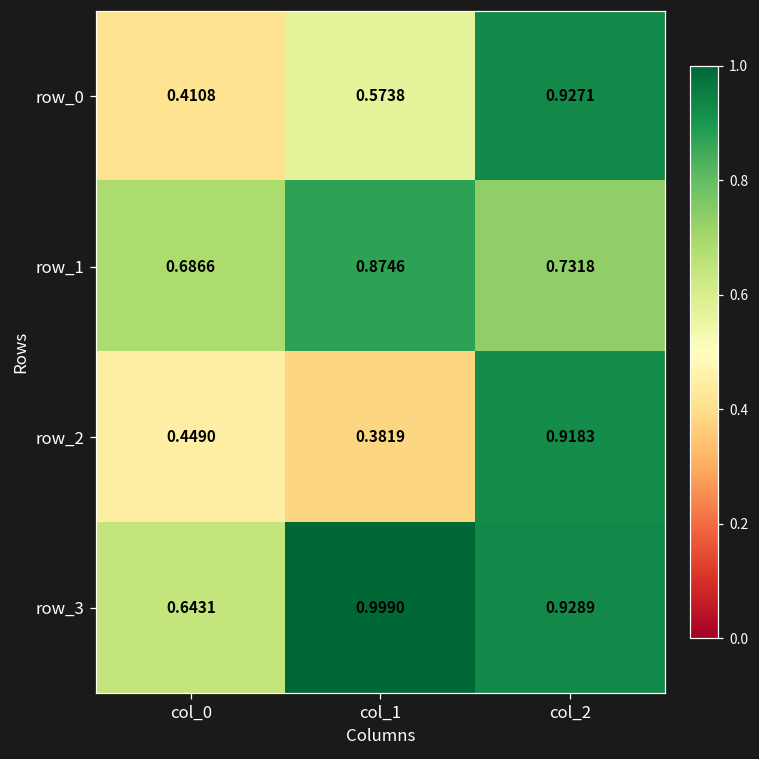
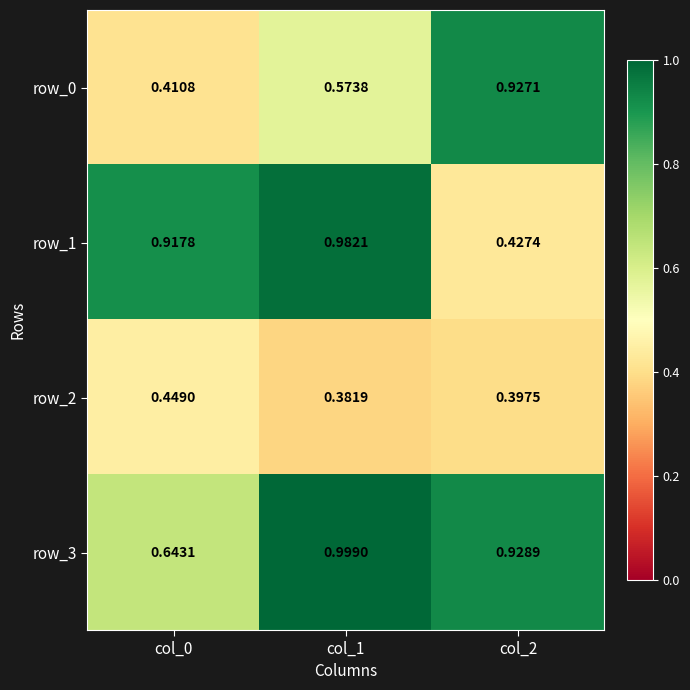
  {
    "row_0": {
      "col_0": 0.4108,
      "col_1": 0.5738,
      "col_2": 0.9271
    },
    "row_1": {
-     "col_0": 0.6866,
-     "col_1": 0.8746,
-     "col_2": 0.7318
+     "col_0": 0.9178,
+     "col_1": 0.9821,
+     "col_2": 0.4274
    },
    "row_2": {
      "col_0": 0.4490,
      "col_1": 0.3819,
-     "col_2": 0.9183
+     "col_2": 0.3975
    },
    "row_3": {
      "col_0": 0.6431,
      "col_1": 0.9990,
      "col_2": 0.9289
    }
  }
